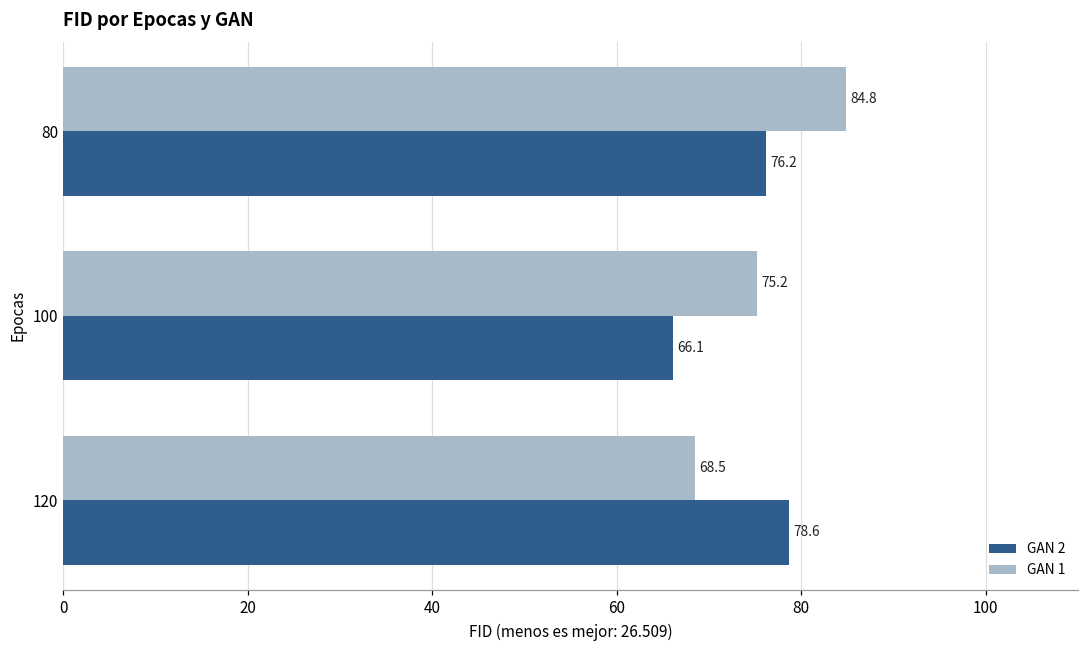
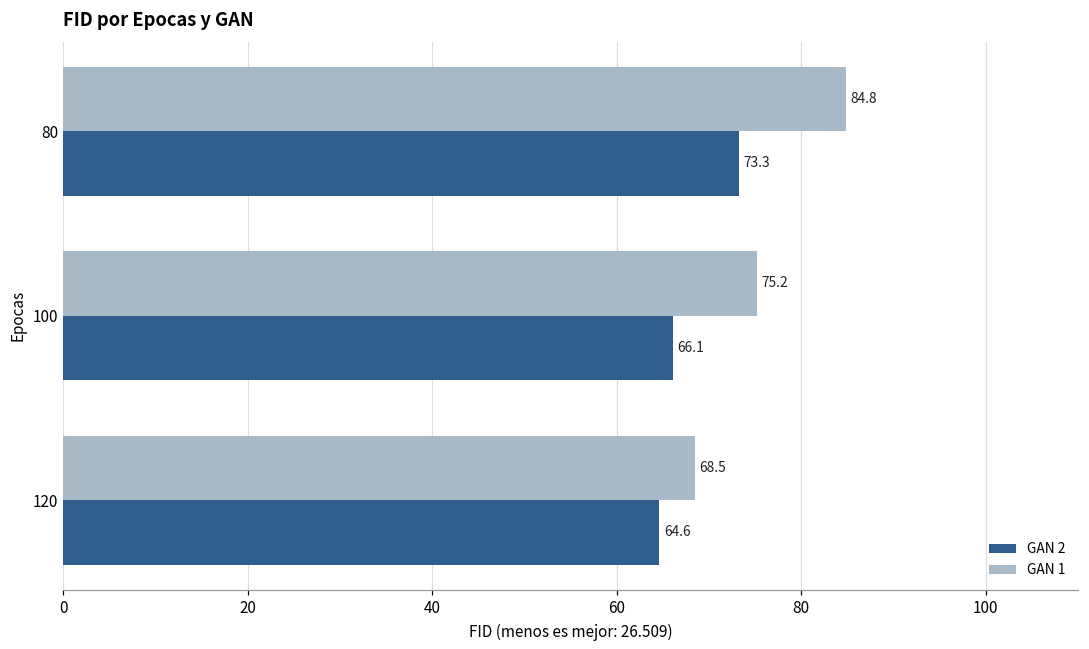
  {
    "GAN 2": {
-     "80": 76.2,
+     "80": 73.3,
      "100": 66.1,
-     "120": 78.6
+     "120": 64.6
    },
    "GAN 1": {
      "80": 84.8,
      "100": 75.2,
      "120": 68.5
    }
  }
